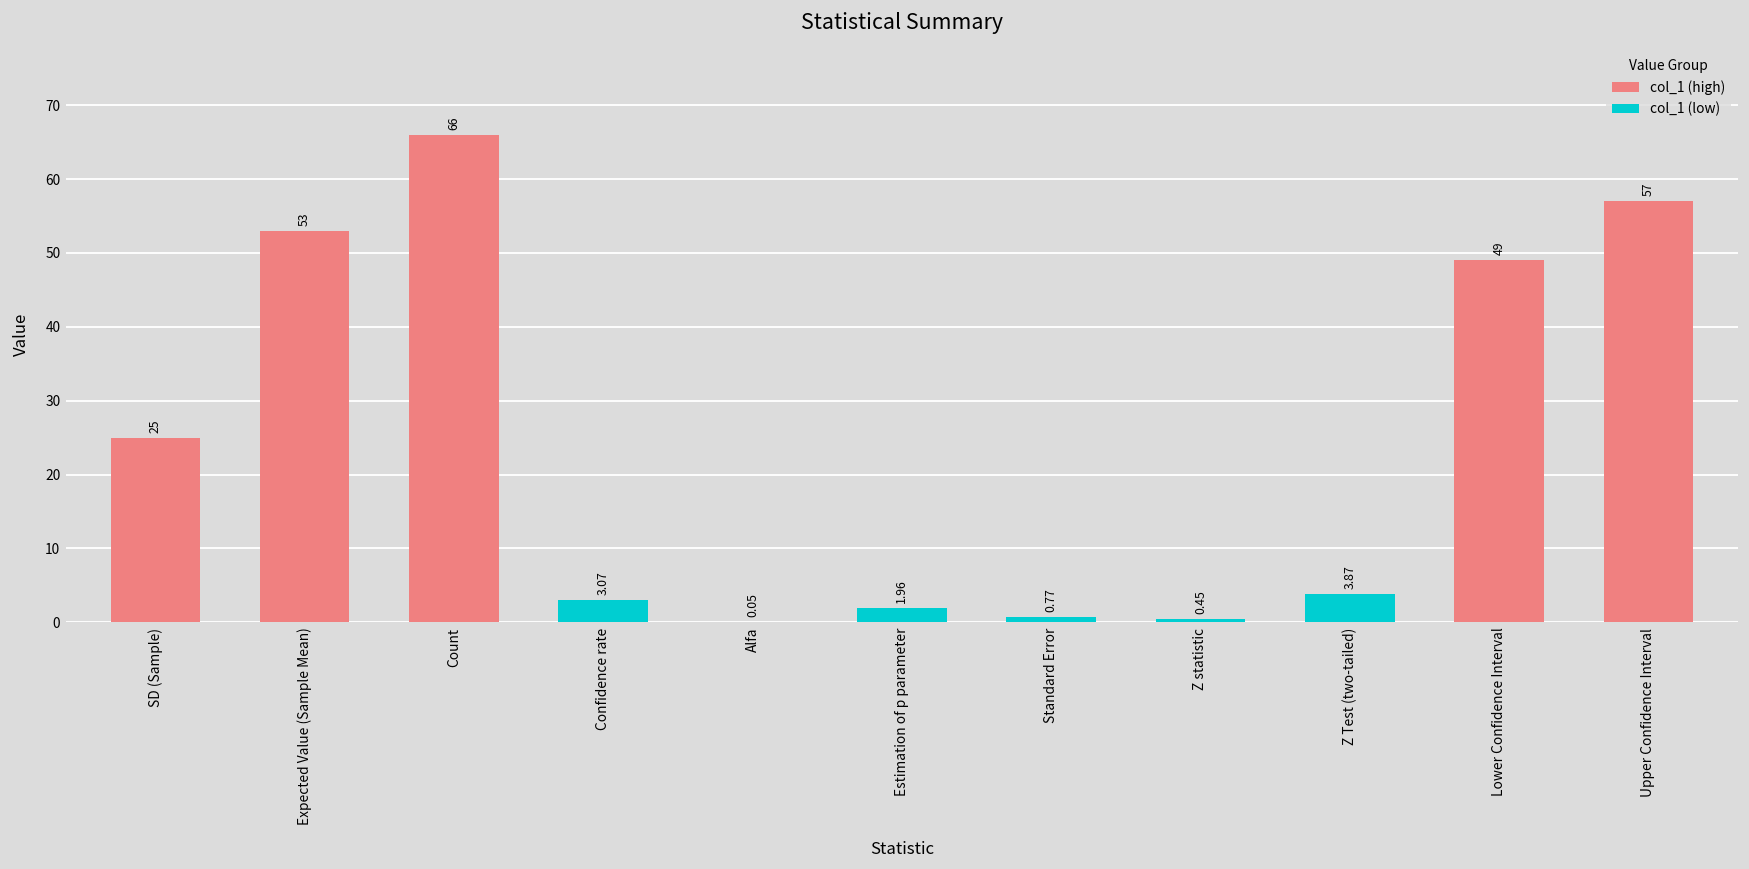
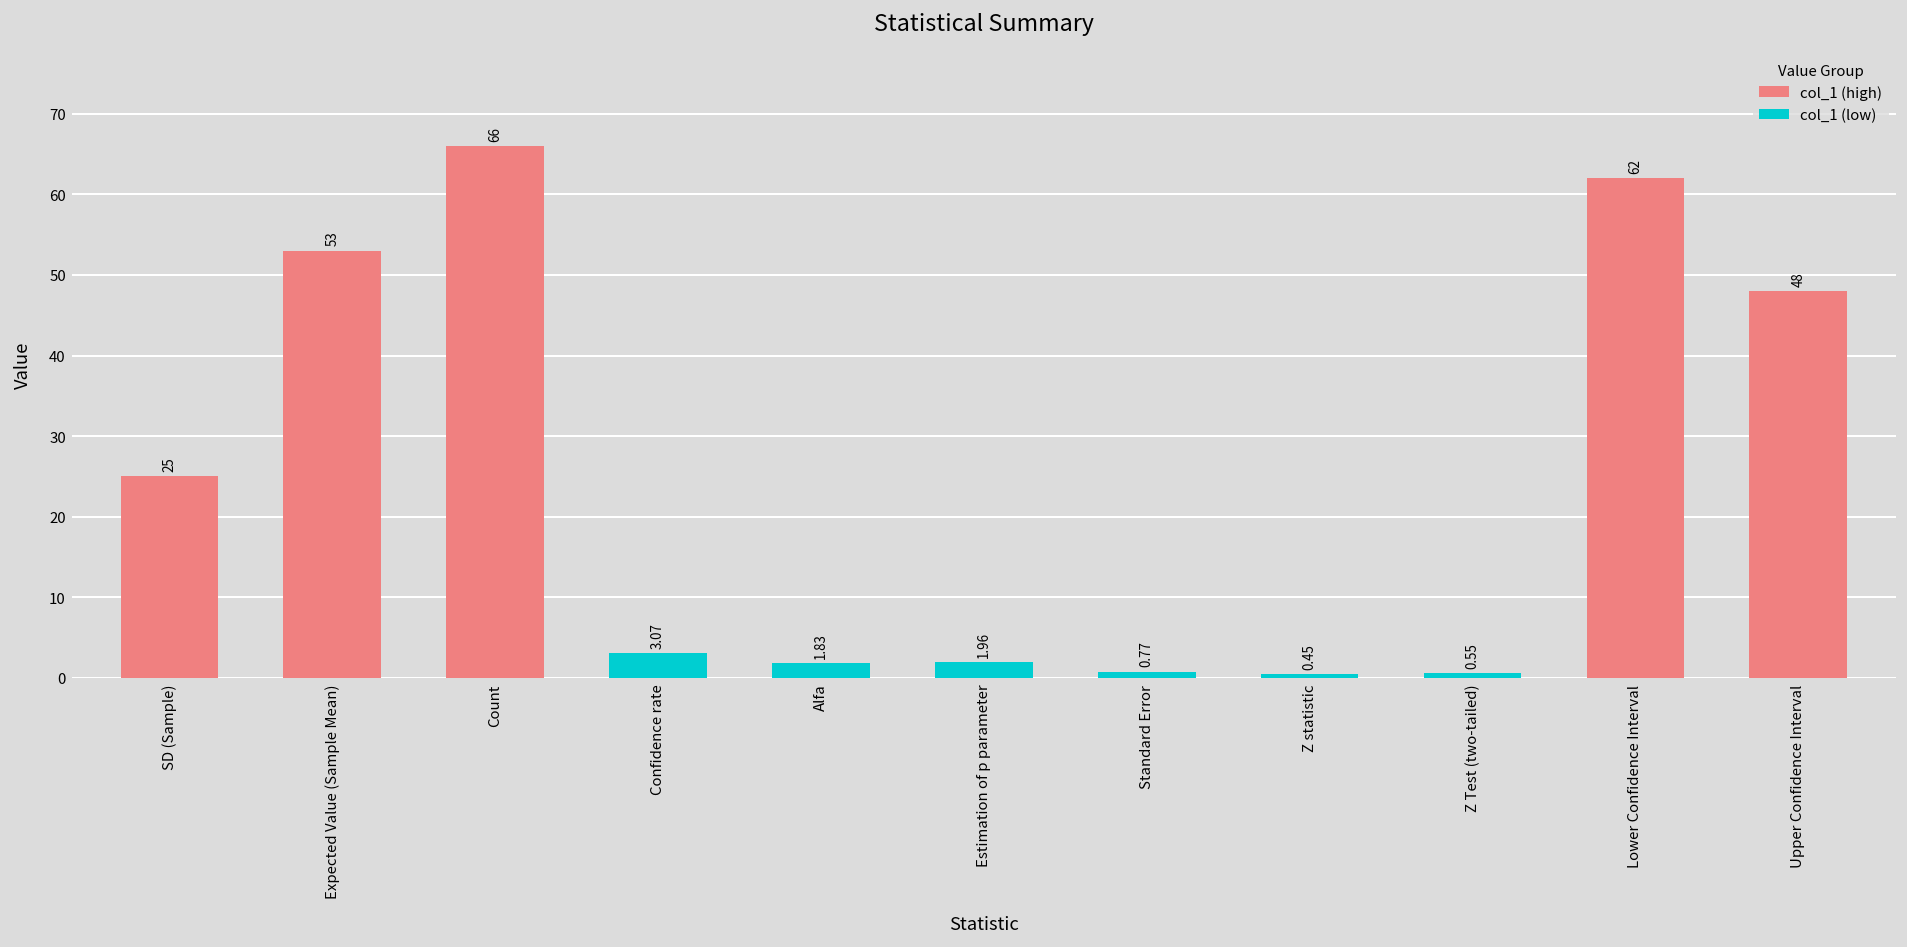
  {
    "col_1 (high)": {
      "SD (Sample)": 25,
      "Expected Value (Sample Mean)": 53,
      "Count": 66,
-     "Lower Confidence Interval": 49,
-     "Upper Confidence Interval": 57
+     "Lower Confidence Interval": 62,
+     "Upper Confidence Interval": 48
    },
    "col_1 (low)": {
      "Confidence rate": 3.07,
-     "Alfa": 0.05,
+     "Alfa": 1.83,
      "Estimation of p parameter": 1.96,
      "Standard Error": 0.77,
      "Z statistic": 0.45,
-     "Z Test (two-tailed)": 3.87
+     "Z Test (two-tailed)": 0.55
    }
  }
